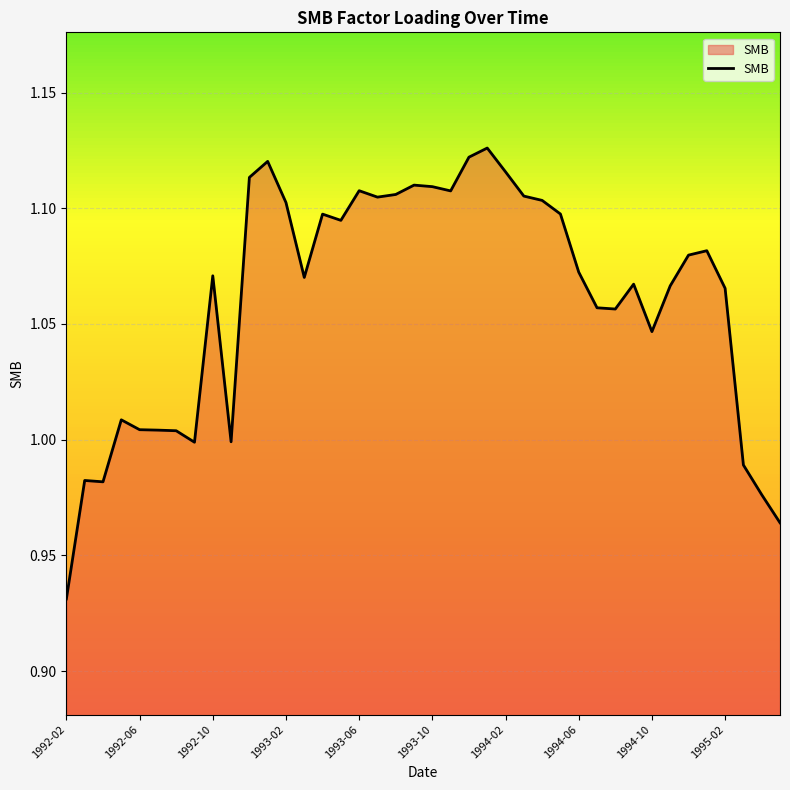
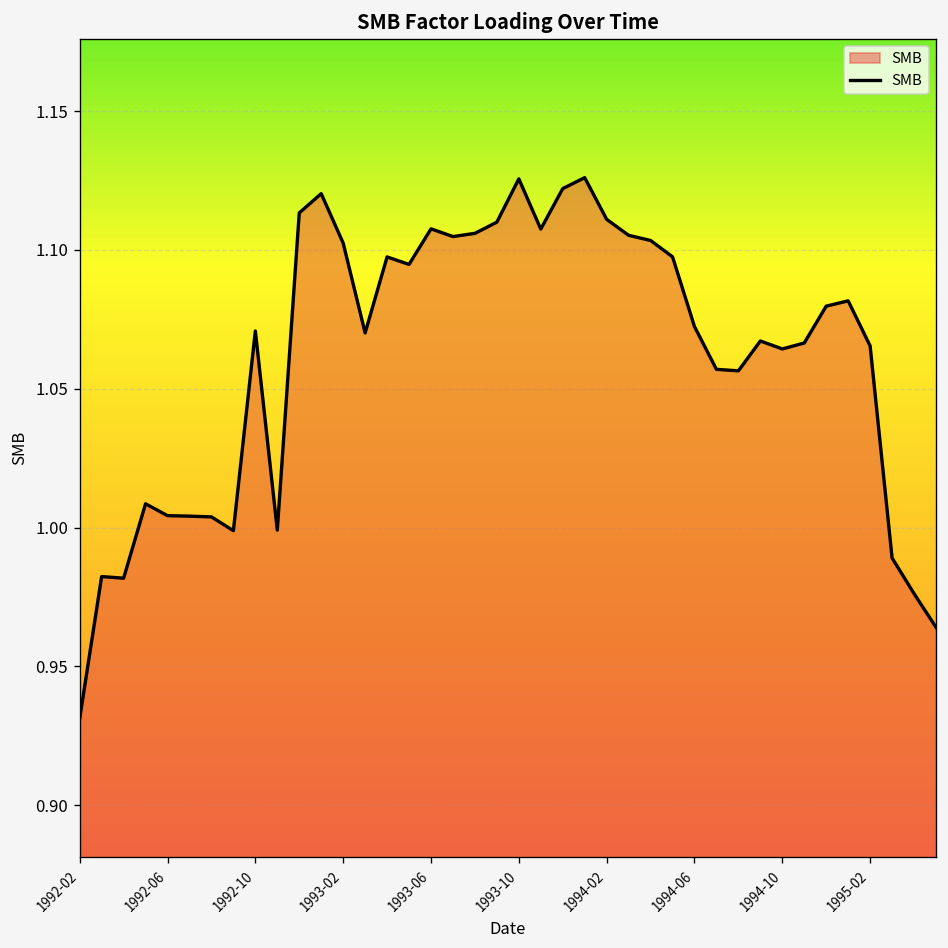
  {
    "1992-02": 0.931,
    "1992-06": 1.004,
    "1992-10": 1.071,
    "1993-02": 1.102,
    "1993-06": 1.108,
-   "1993-10": 1.109,
-   "1994-02": 1.116,
+   "1993-10": 1.126,
+   "1994-02": 1.111,
    "1994-06": 1.072,
-   "1994-10": 1.047,
+   "1994-10": 1.064,
    "1995-02": 1.065
  }
